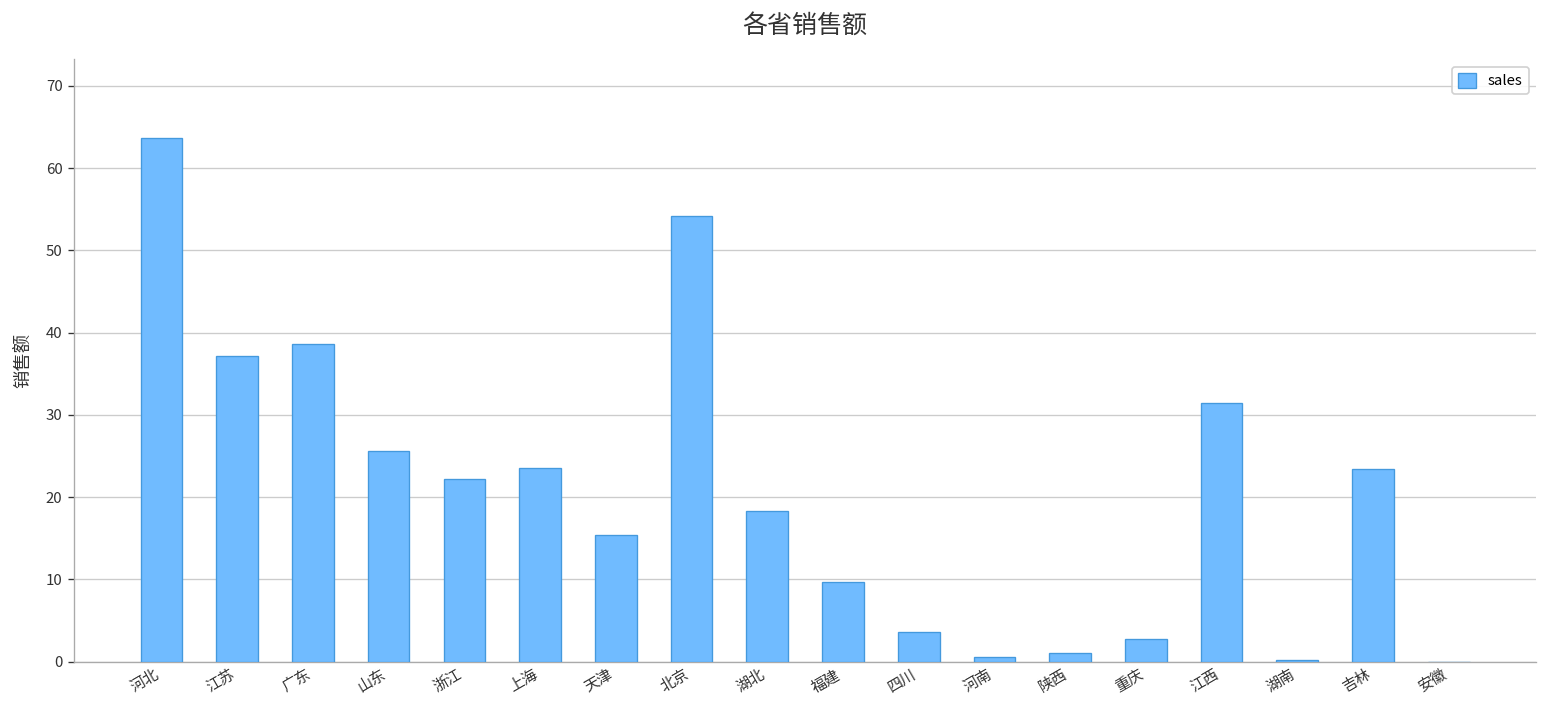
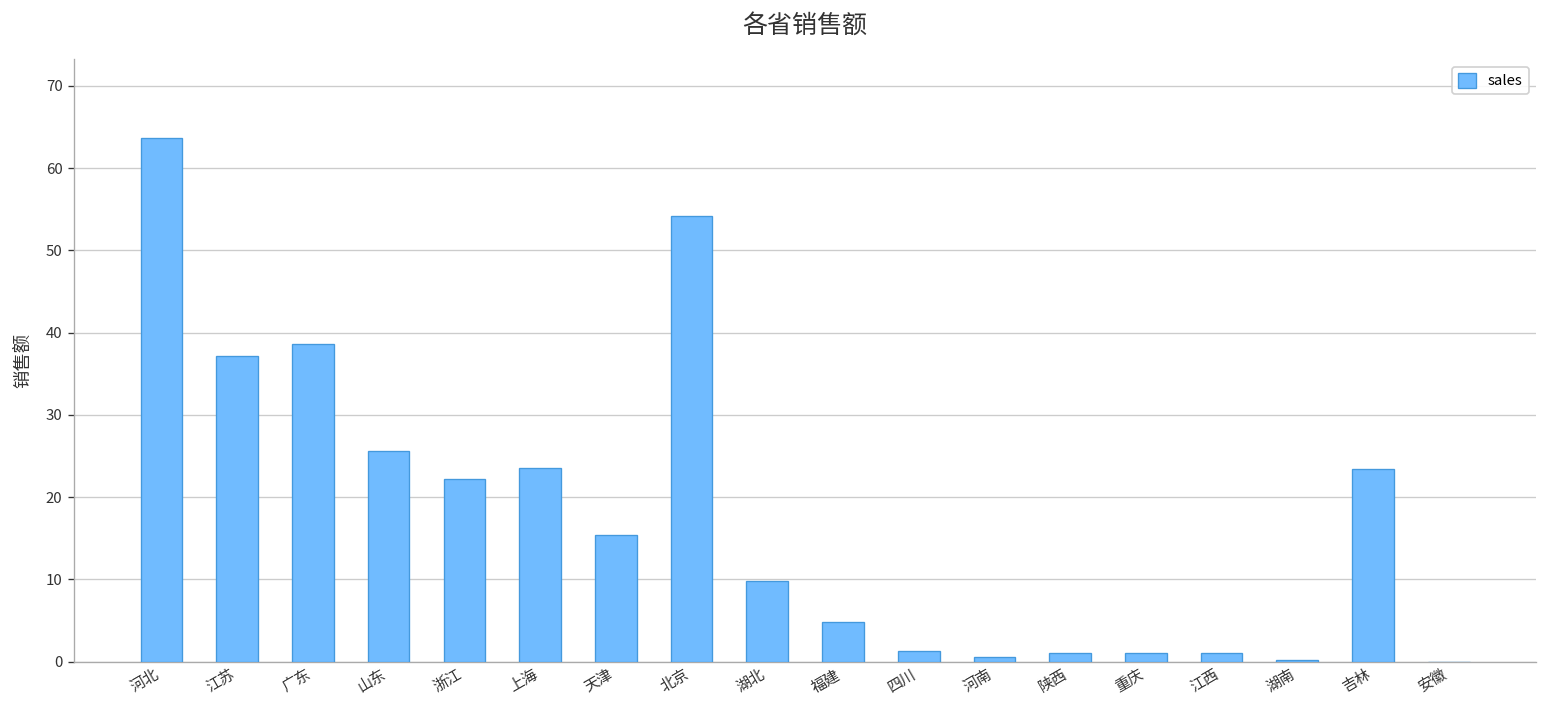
  {
    "河北": 64,
    "江苏": 37,
    "广东": 39,
    "山东": 26,
    "浙江": 22,
    "上海": 24,
    "天津": 15,
    "北京": 54,
-   "湖北": 18,
-   "福建": 10,
-   "四川": 4,
+   "湖北": 10,
+   "福建": 5,
+   "四川": 1,
    "河南": 1,
    "陕西": 1,
-   "重庆": 3,
-   "江西": 31,
+   "重庆": 1,
+   "江西": 1,
    "吉林": 23,
    "安徽": 0
  }
